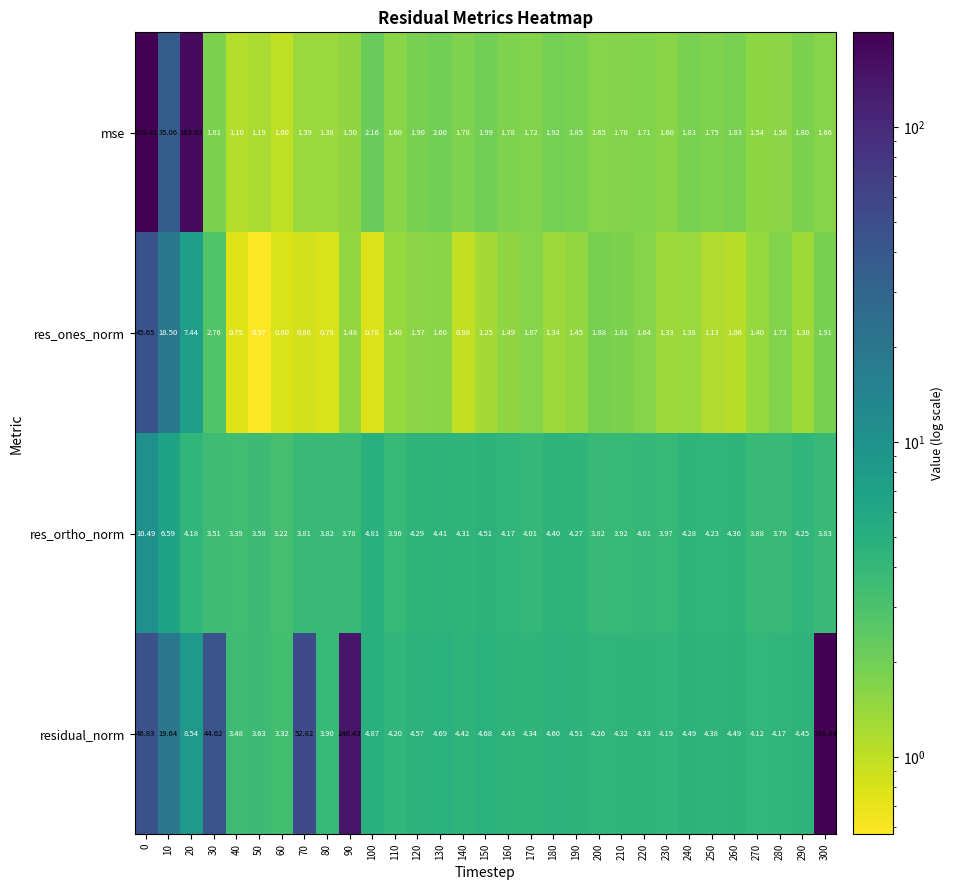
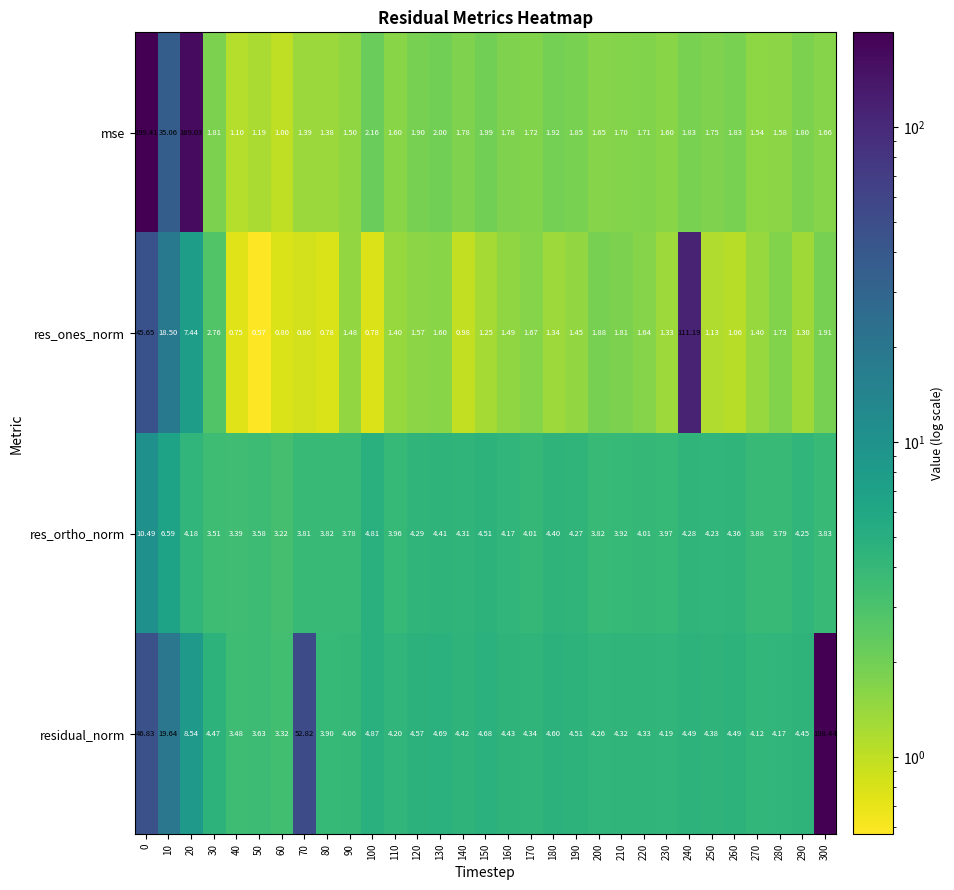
  {
    "mse": {
      "0": 199.41,
      "10": 35.06,
      "20": 169.03,
      "30": 1.81,
      "40": 1.10,
      "50": 1.19,
      "60": 1.00,
      "70": 1.39,
      "80": 1.38,
      "90": 1.50,
      "100": 2.16,
      "110": 1.60,
      "120": 1.90,
      "130": 2.00,
      "140": 1.78,
      "150": 1.99,
      "160": 1.78,
      "170": 1.72,
      "180": 1.92,
      "190": 1.85,
      "200": 1.65,
      "210": 1.70,
      "220": 1.71,
      "230": 1.60,
      "240": 1.83,
      "250": 1.75,
      "260": 1.83,
      "270": 1.54,
      "280": 1.58,
      "290": 1.80,
      "300": 1.66
    },
    "res_ones_norm": {
      "0": 45.65,
      "10": 18.50,
      "20": 7.44,
      "30": 2.76,
      "40": 0.75,
      "50": 0.57,
      "60": 0.80,
      "70": 0.86,
      "80": 0.78,
      "90": 1.48,
      "100": 0.78,
      "110": 1.40,
      "120": 1.57,
      "130": 1.60,
      "140": 0.98,
      "150": 1.25,
      "160": 1.49,
      "170": 1.67,
      "180": 1.34,
      "190": 1.45,
      "200": 1.88,
      "210": 1.81,
      "220": 1.64,
      "230": 1.33,
-     "240": 1.38,
+     "240": 111.19,
      "250": 1.13,
      "260": 1.06,
      "270": 1.40,
      "280": 1.73,
      "290": 1.30,
      "300": 1.91
    },
    "res_ortho_norm": {
      "0": 10.49,
      "10": 6.59,
      "20": 4.18,
      "30": 3.51,
      "40": 3.39,
      "50": 3.58,
      "60": 3.22,
      "70": 3.81,
      "80": 3.82,
      "90": 3.78,
      "100": 4.81,
      "110": 3.96,
      "120": 4.29,
      "130": 4.41,
      "140": 4.31,
      "150": 4.51,
      "160": 4.17,
      "170": 4.01,
      "180": 4.40,
      "190": 4.27,
      "200": 3.82,
      "210": 3.92,
      "220": 4.01,
      "230": 3.97,
      "240": 4.28,
      "250": 4.23,
      "260": 4.36,
      "270": 3.88,
      "280": 3.79,
      "290": 4.25,
      "300": 3.83
    },
    "residual_norm": {
      "0": 46.83,
      "10": 19.64,
      "20": 8.54,
-     "30": 44.62,
+     "30": 4.47,
      "40": 3.48,
      "50": 3.63,
      "60": 3.32,
      "70": 52.82,
      "80": 3.90,
-     "90": 140.43,
+     "90": 4.06,
      "100": 4.87,
      "110": 4.20,
      "120": 4.57,
      "130": 4.69,
      "140": 4.42,
      "150": 4.68,
      "160": 4.43,
      "170": 4.34,
      "180": 4.60,
      "190": 4.51,
      "200": 4.26,
      "210": 4.32,
      "220": 4.33,
      "230": 4.19,
      "240": 4.49,
      "250": 4.38,
      "260": 4.49,
      "270": 4.12,
      "280": 4.17,
      "290": 4.45,
      "300": 198.44
    }
  }
